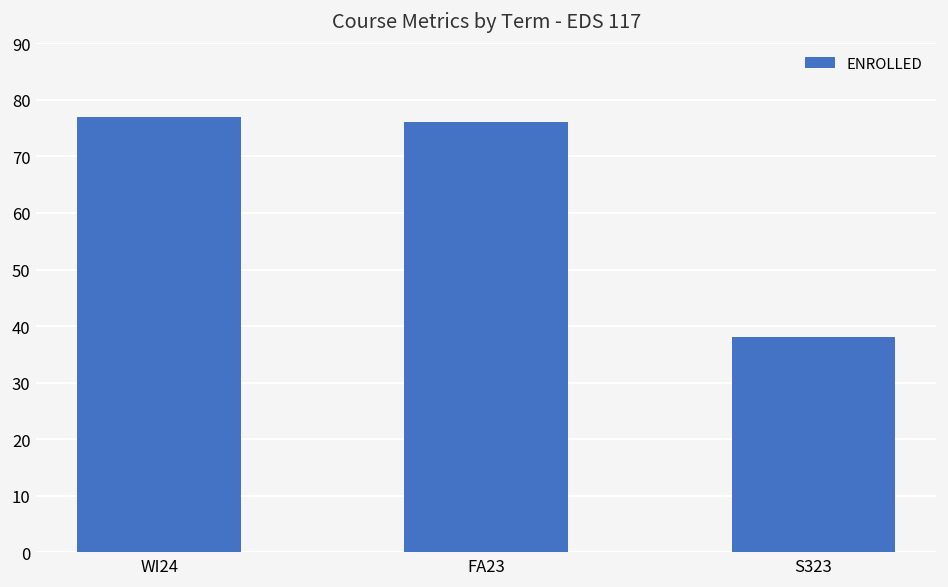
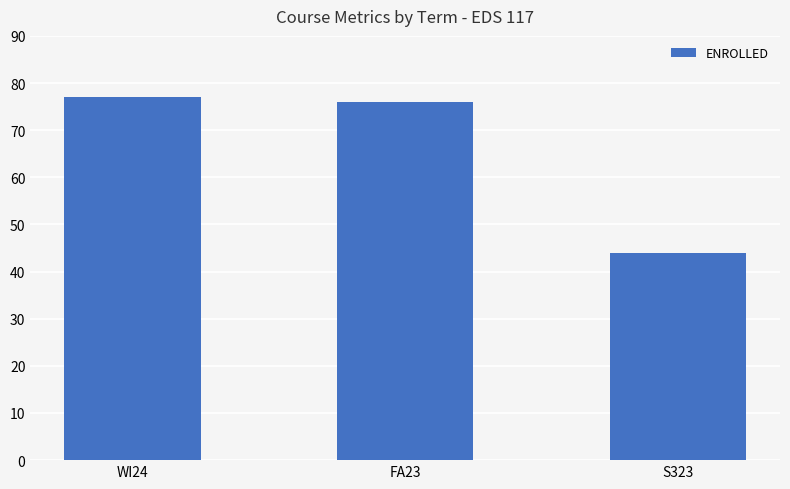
  {
    "WI24": 77,
    "FA23": 76,
-   "S323": 38
+   "S323": 44
  }
